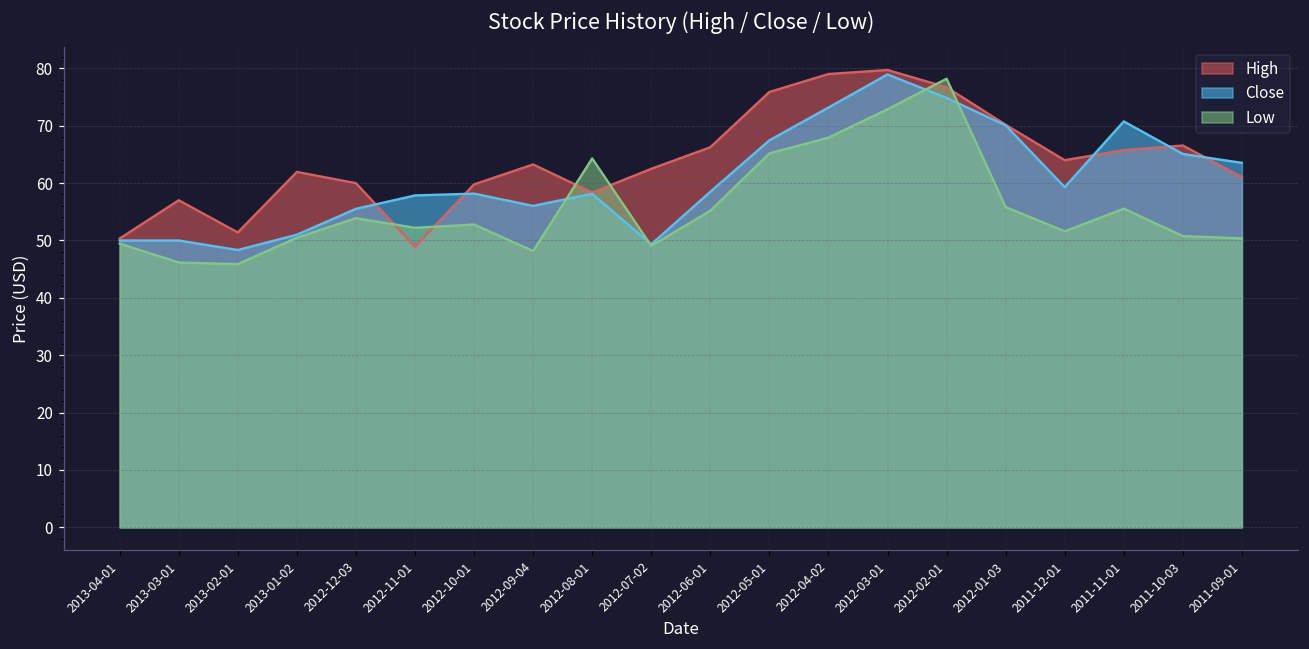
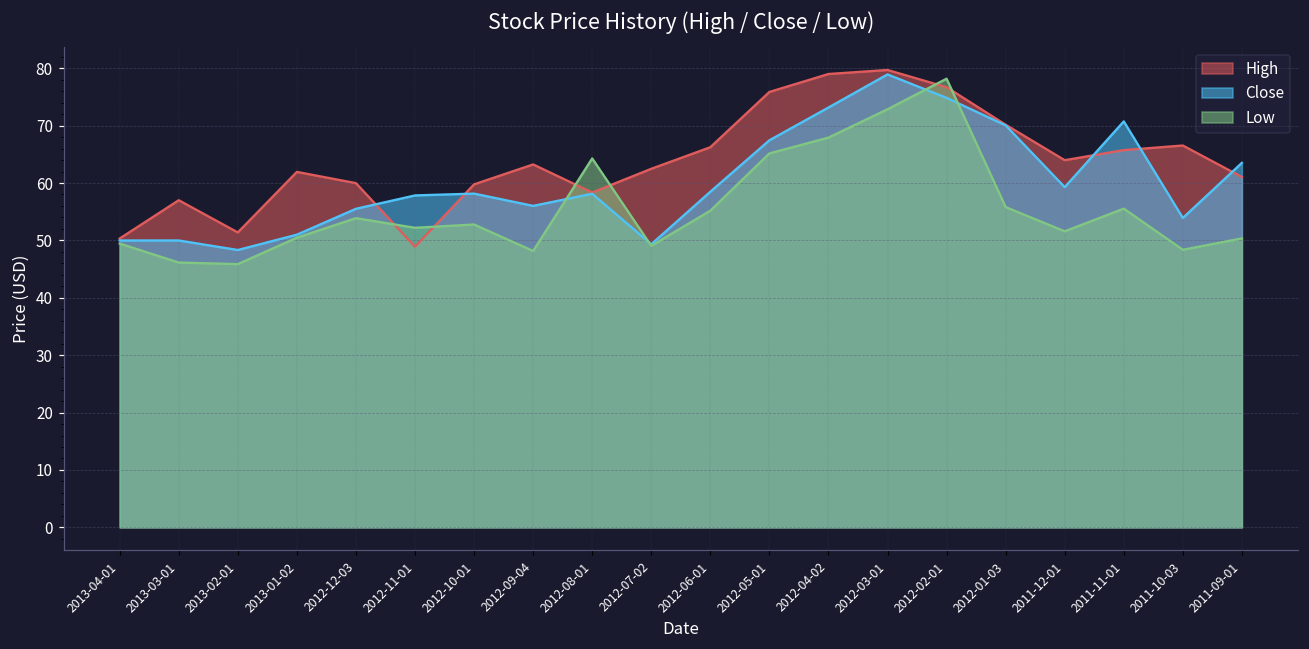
  {
    "High": {
      "2013-03-01": 57,
      "2013-02-01": 51,
      "2013-01-02": 62,
      "2012-12-03": 60,
      "2012-11-01": 49,
      "2012-10-01": 60,
      "2012-09-04": 63,
      "2012-07-02": 62,
      "2012-06-01": 66,
      "2012-05-01": 76,
      "2012-04-02": 79,
      "2012-03-01": 80,
      "2012-02-01": 77,
      "2011-12-01": 64,
      "2011-11-01": 66,
      "2011-10-03": 67,
      "2011-09-01": 61
    },
    "Close": {
      "2013-03-01": 50,
      "2013-02-01": 48,
      "2013-01-02": 51,
      "2012-12-03": 56,
      "2012-11-01": 58,
      "2012-10-01": 58,
      "2012-09-04": 56,
      "2012-06-01": 58,
      "2012-05-01": 67,
      "2012-04-02": 73,
      "2012-03-01": 79,
      "2012-02-01": 75,
      "2011-12-01": 59,
      "2011-11-01": 71,
-     "2011-10-03": 65,
+     "2011-10-03": 54,
      "2011-09-01": 64
    },
    "Low": {
      "2013-04-01": 49,
      "2013-03-01": 46,
      "2013-02-01": 46,
      "2013-01-02": 50,
      "2012-12-03": 54,
      "2012-11-01": 52,
      "2012-10-01": 53,
      "2012-09-04": 48,
      "2012-08-01": 64,
      "2012-06-01": 55,
      "2012-05-01": 65,
      "2012-04-02": 68,
      "2012-03-01": 73,
      "2012-02-01": 78,
      "2012-01-03": 56,
      "2011-12-01": 52,
      "2011-11-01": 56,
-     "2011-10-03": 51,
+     "2011-10-03": 48,
      "2011-09-01": 50
    }
  }
